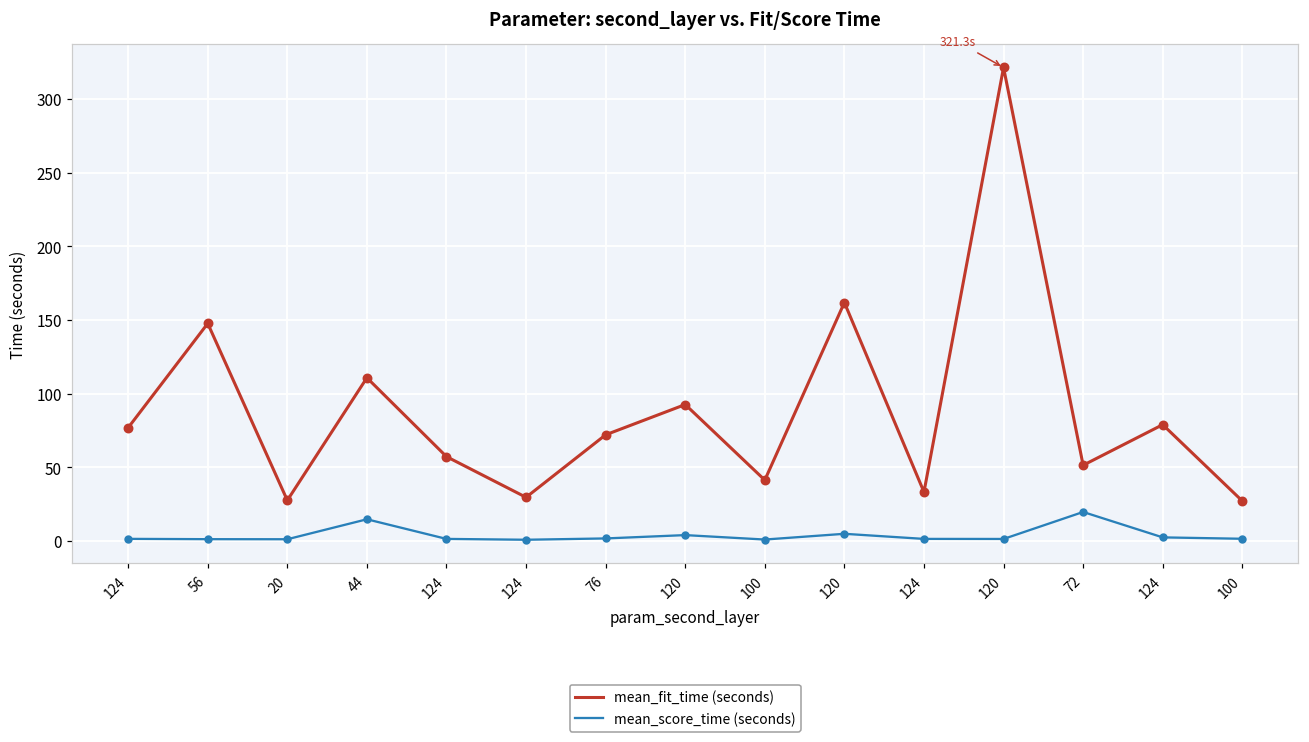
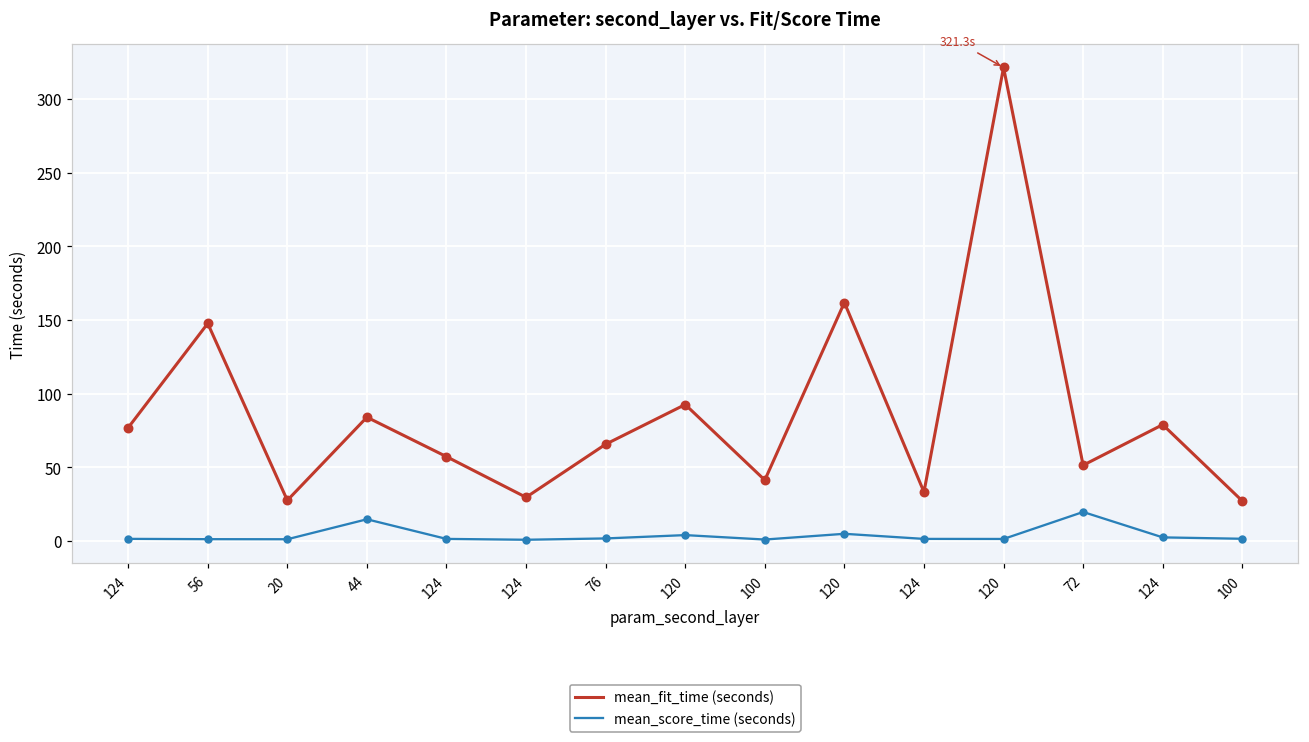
  {
    "mean_fit_time (seconds)": {
      "56": 148,
      "20": 28,
-     "44": 111,
-     "76": 72,
+     "44": 84,
+     "76": 66,
      "72": 51
    },
    "mean_score_time (seconds)": {
      "56": 1,
      "20": 1,
      "44": 15,
      "76": 2,
      "72": 20
    }
  }
